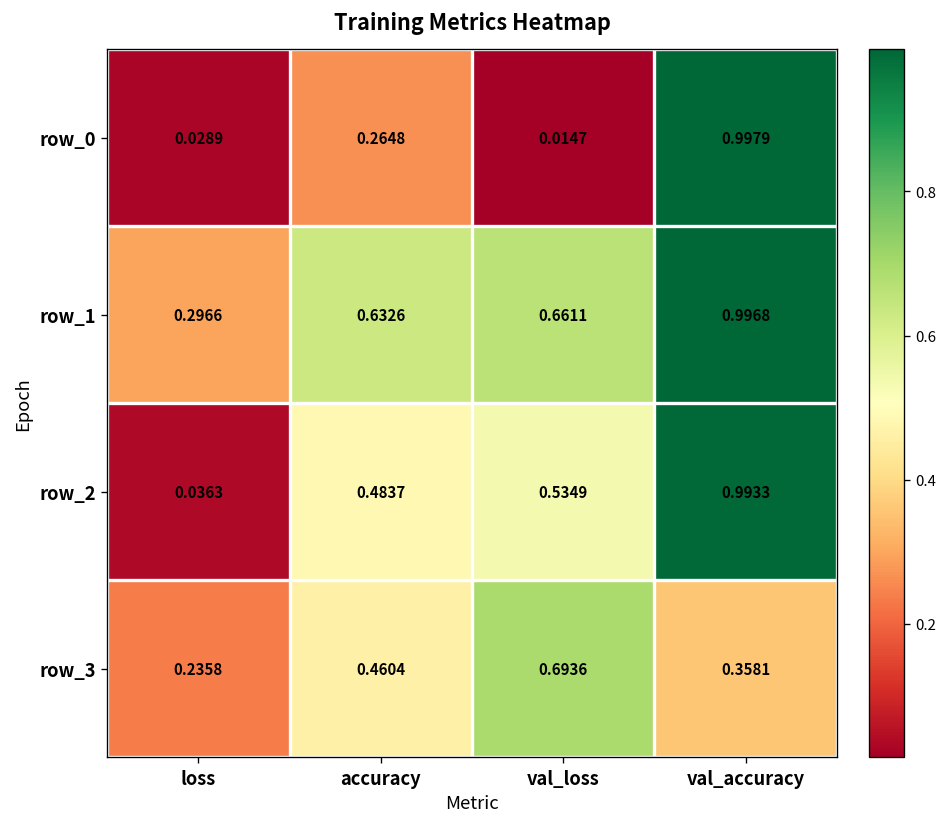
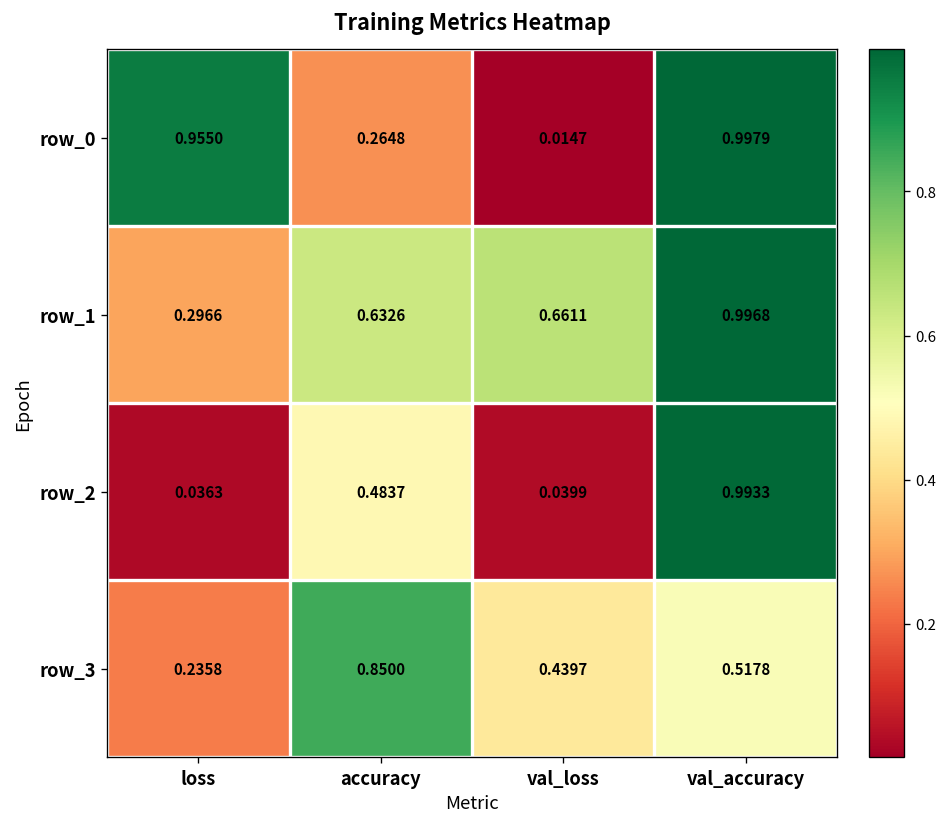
  {
    "row_0": {
-     "loss": 0.0289,
+     "loss": 0.9550,
      "accuracy": 0.2648,
      "val_loss": 0.0147,
      "val_accuracy": 0.9979
    },
    "row_1": {
      "loss": 0.2966,
      "accuracy": 0.6326,
      "val_loss": 0.6611,
      "val_accuracy": 0.9968
    },
    "row_2": {
      "loss": 0.0363,
      "accuracy": 0.4837,
-     "val_loss": 0.5349,
+     "val_loss": 0.0399,
      "val_accuracy": 0.9933
    },
    "row_3": {
      "loss": 0.2358,
-     "accuracy": 0.4604,
-     "val_loss": 0.6936,
-     "val_accuracy": 0.3581
+     "accuracy": 0.8500,
+     "val_loss": 0.4397,
+     "val_accuracy": 0.5178
    }
  }
